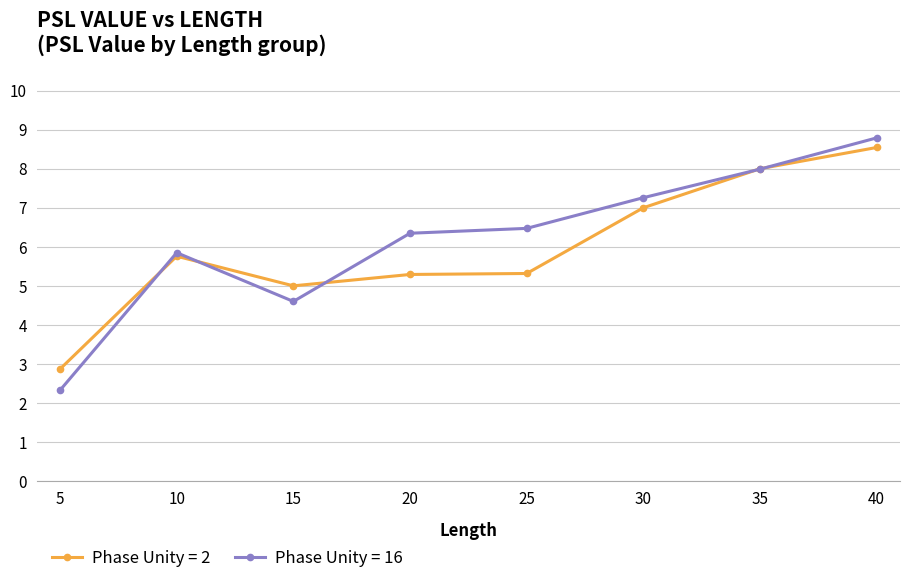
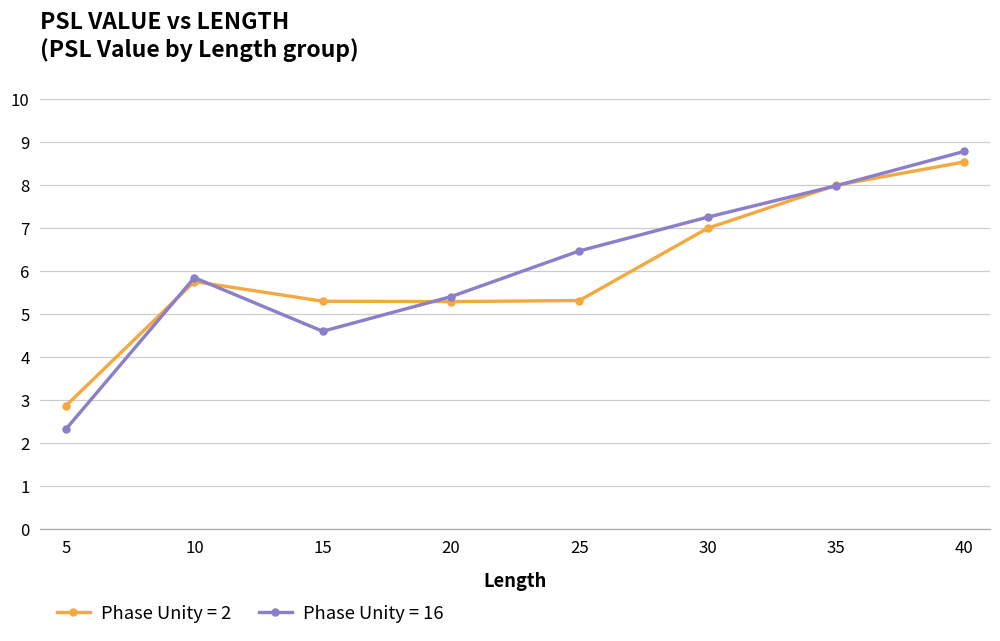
  {
    "Phase Unity = 2": {
      "5": 2.9,
      "10": 5.8,
-     "15": 5.0,
+     "15": 5.3,
      "20": 5.3,
      "25": 5.3,
      "30": 7.0,
      "40": 8.5
    },
    "Phase Unity = 16": {
      "5": 2.3,
      "10": 5.8,
      "15": 4.6,
-     "20": 6.3,
+     "20": 5.4,
      "25": 6.5,
      "30": 7.3,
      "40": 8.8
    }
  }
